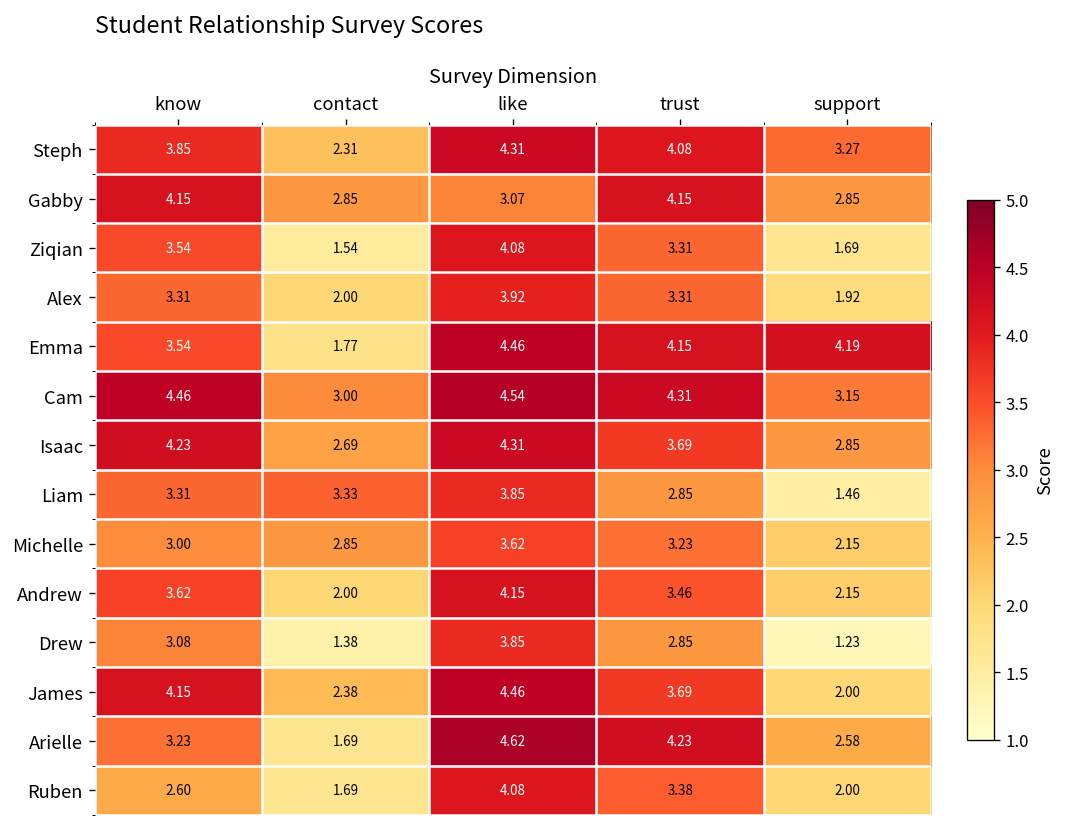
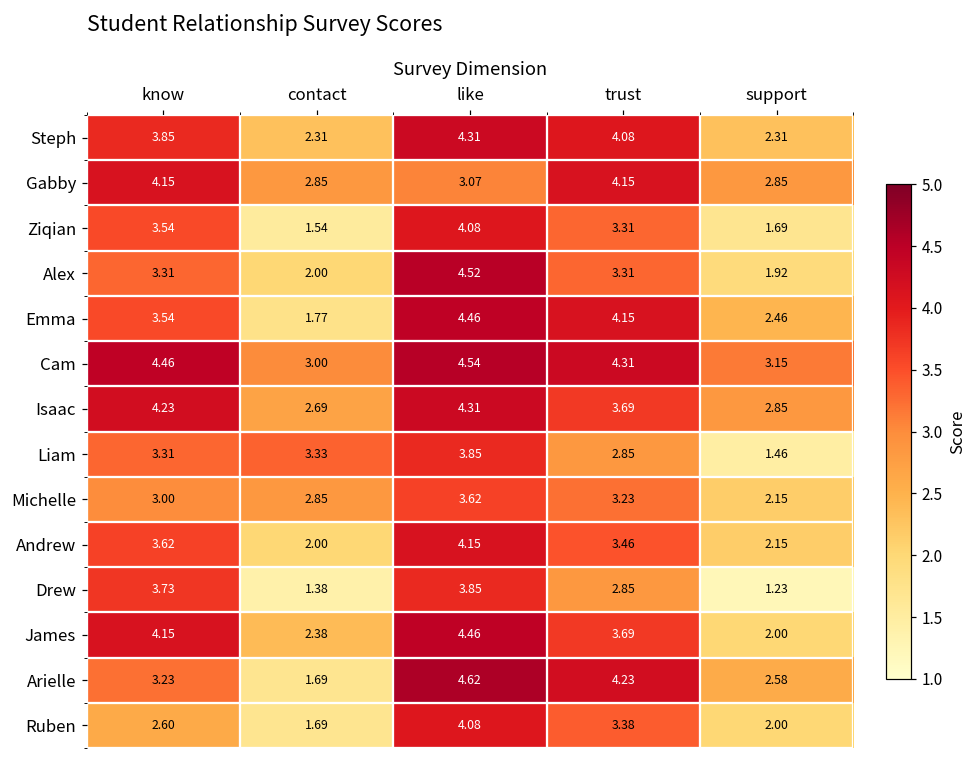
  {
    "Steph": {
      "know": 3.85,
      "contact": 2.31,
      "like": 4.31,
      "trust": 4.08,
-     "support": 3.27
+     "support": 2.31
    },
    "Gabby": {
      "know": 4.15,
      "contact": 2.85,
      "like": 3.07,
      "trust": 4.15,
      "support": 2.85
    },
    "Ziqian": {
      "know": 3.54,
      "contact": 1.54,
      "like": 4.08,
      "trust": 3.31,
      "support": 1.69
    },
    "Alex": {
      "know": 3.31,
      "contact": 2.00,
-     "like": 3.92,
+     "like": 4.52,
      "trust": 3.31,
      "support": 1.92
    },
    "Emma": {
      "know": 3.54,
      "contact": 1.77,
      "like": 4.46,
      "trust": 4.15,
-     "support": 4.19
+     "support": 2.46
    },
    "Cam": {
      "know": 4.46,
      "contact": 3.00,
      "like": 4.54,
      "trust": 4.31,
      "support": 3.15
    },
    "Isaac": {
      "know": 4.23,
      "contact": 2.69,
      "like": 4.31,
      "trust": 3.69,
      "support": 2.85
    },
    "Liam": {
      "know": 3.31,
      "contact": 3.33,
      "like": 3.85,
      "trust": 2.85,
      "support": 1.46
    },
    "Michelle": {
      "know": 3.00,
      "contact": 2.85,
      "like": 3.62,
      "trust": 3.23,
      "support": 2.15
    },
    "Andrew": {
      "know": 3.62,
      "contact": 2.00,
      "like": 4.15,
      "trust": 3.46,
      "support": 2.15
    },
    "Drew": {
-     "know": 3.08,
+     "know": 3.73,
      "contact": 1.38,
      "like": 3.85,
      "trust": 2.85,
      "support": 1.23
    },
    "James": {
      "know": 4.15,
      "contact": 2.38,
      "like": 4.46,
      "trust": 3.69,
      "support": 2.00
    },
    "Arielle": {
      "know": 3.23,
      "contact": 1.69,
      "like": 4.62,
      "trust": 4.23,
      "support": 2.58
    },
    "Ruben": {
      "know": 2.60,
      "contact": 1.69,
      "like": 4.08,
      "trust": 3.38,
      "support": 2.00
    }
  }
